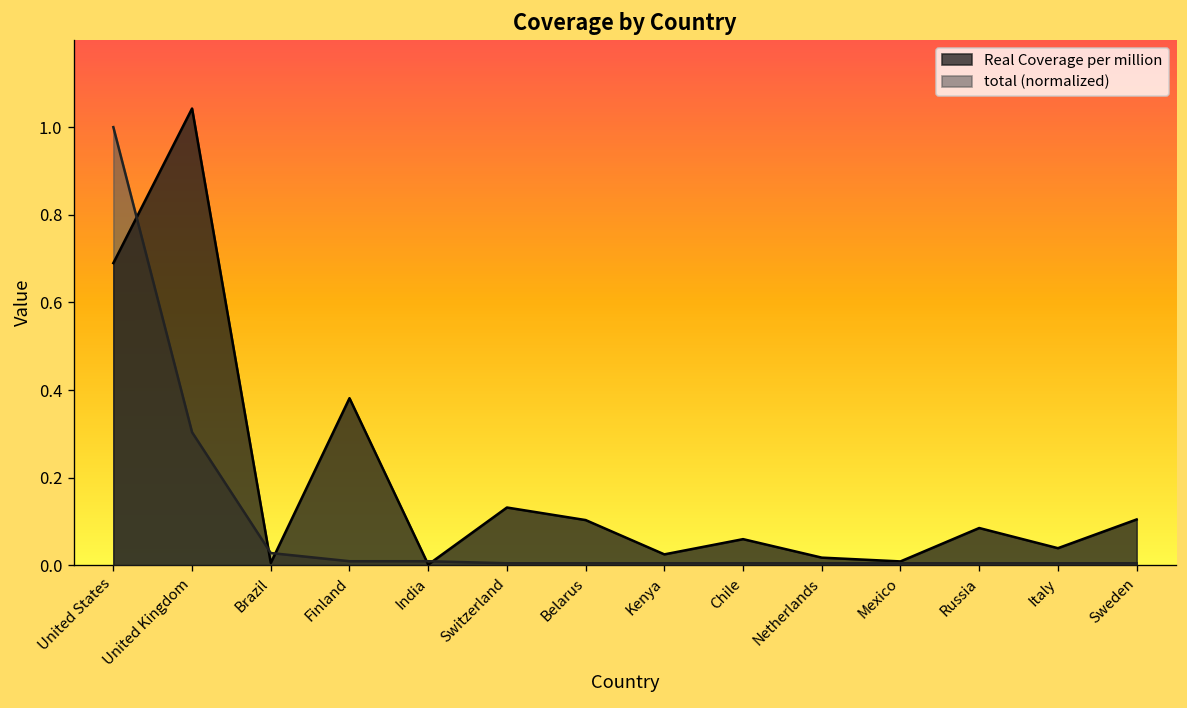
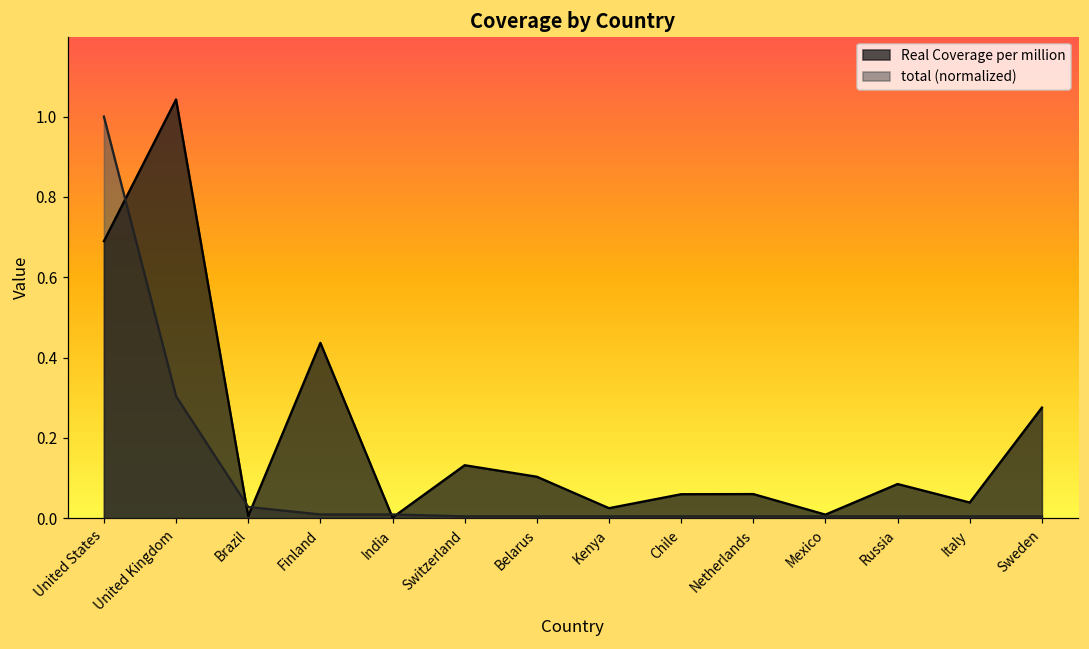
  {
    "Real Coverage per million": {
      "United States": 0.69,
      "United Kingdom": 1.04,
      "Brazil": 0.01,
-     "Finland": 0.38,
+     "Finland": 0.44,
      "India": 0.00,
      "Switzerland": 0.13,
      "Belarus": 0.10,
      "Kenya": 0.02,
      "Chile": 0.06,
-     "Netherlands": 0.02,
+     "Netherlands": 0.06,
      "Russia": 0.09,
      "Italy": 0.04,
-     "Sweden": 0.10
+     "Sweden": 0.28
    },
    "total (normalized)": {
      "United States": 1.00,
      "United Kingdom": 0.30,
      "Brazil": 0.03,
      "Finland": 0.01,
      "India": 0.01,
      "Switzerland": 0.00,
      "Belarus": 0.00,
      "Kenya": 0.00,
      "Chile": 0.00,
      "Netherlands": 0.00,
      "Russia": 0.00,
      "Italy": 0.00,
      "Sweden": 0.00
    }
  }
